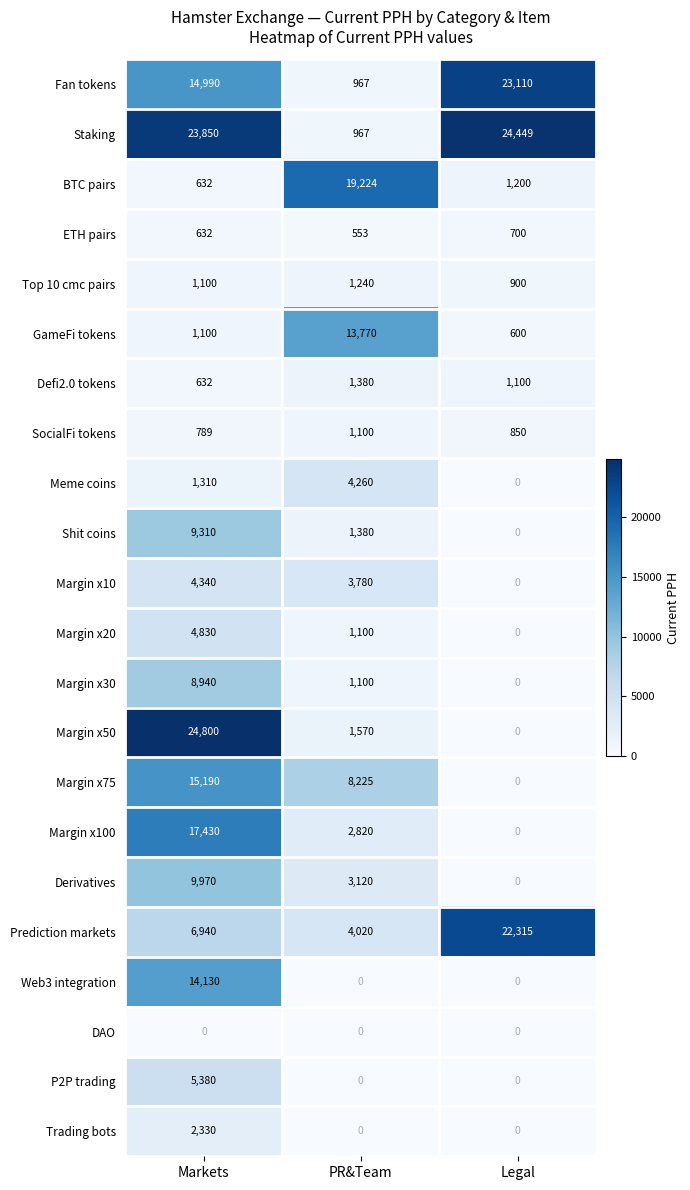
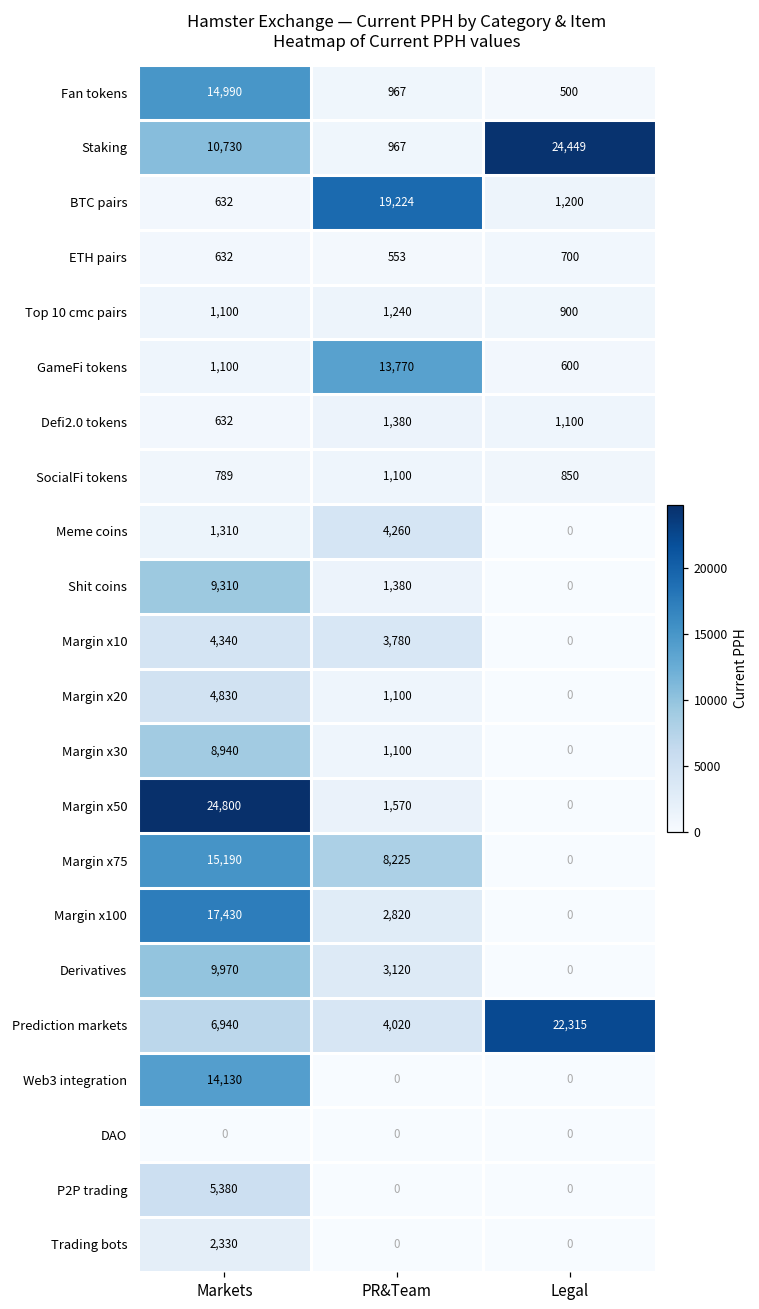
  {
    "Fan tokens": {
      "Markets": "14,990",
      "PR&Team": "967",
-     "Legal": "23,110"
+     "Legal": "500"
    },
    "Staking": {
-     "Markets": "23,850",
+     "Markets": "10,730",
      "PR&Team": "967",
      "Legal": "24,449"
    },
    "BTC pairs": {
      "Markets": "632",
      "PR&Team": "19,224",
      "Legal": "1,200"
    },
    "ETH pairs": {
      "Markets": "632",
      "PR&Team": "553",
      "Legal": "700"
    },
    "Top 10 cmc pairs": {
      "Markets": "1,100",
      "PR&Team": "1,240",
      "Legal": "900"
    },
    "GameFi tokens": {
      "Markets": "1,100",
      "PR&Team": "13,770",
      "Legal": "600"
    },
    "Defi2.0 tokens": {
      "Markets": "632",
      "PR&Team": "1,380",
      "Legal": "1,100"
    },
    "SocialFi tokens": {
      "Markets": "789",
      "PR&Team": "1,100",
      "Legal": "850"
    },
    "Meme coins": {
      "Markets": "1,310",
      "PR&Team": "4,260",
      "Legal": "0"
    },
    "Shit coins": {
      "Markets": "9,310",
      "PR&Team": "1,380",
      "Legal": "0"
    },
    "Margin x10": {
      "Markets": "4,340",
      "PR&Team": "3,780",
      "Legal": "0"
    },
    "Margin x20": {
      "Markets": "4,830",
      "PR&Team": "1,100",
      "Legal": "0"
    },
    "Margin x30": {
      "Markets": "8,940",
      "PR&Team": "1,100",
      "Legal": "0"
    },
    "Margin x50": {
      "Markets": "24,800",
      "PR&Team": "1,570",
      "Legal": "0"
    },
    "Margin x75": {
      "Markets": "15,190",
      "PR&Team": "8,225",
      "Legal": "0"
    },
    "Margin x100": {
      "Markets": "17,430",
      "PR&Team": "2,820",
      "Legal": "0"
    },
    "Derivatives": {
      "Markets": "9,970",
      "PR&Team": "3,120",
      "Legal": "0"
    },
    "Prediction markets": {
      "Markets": "6,940",
      "PR&Team": "4,020",
      "Legal": "22,315"
    },
    "Web3 integration": {
      "Markets": "14,130",
      "PR&Team": "0",
      "Legal": "0"
    },
    "DAO": {
      "Markets": "0",
      "PR&Team": "0",
      "Legal": "0"
    },
    "P2P trading": {
      "Markets": "5,380",
      "PR&Team": "0",
      "Legal": "0"
    },
    "Trading bots": {
      "Markets": "2,330",
      "PR&Team": "0",
      "Legal": "0"
    }
  }
